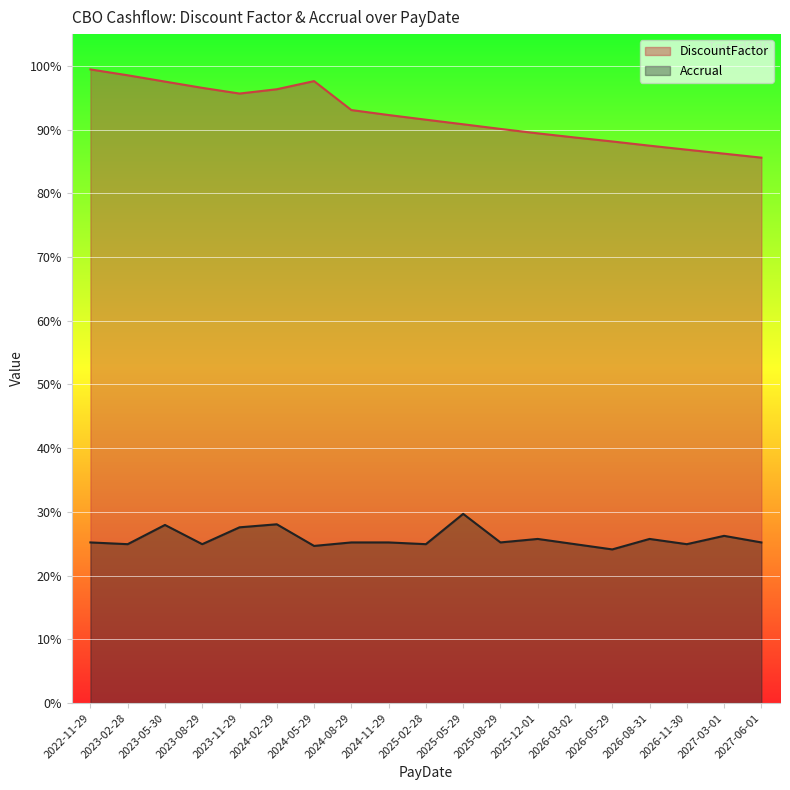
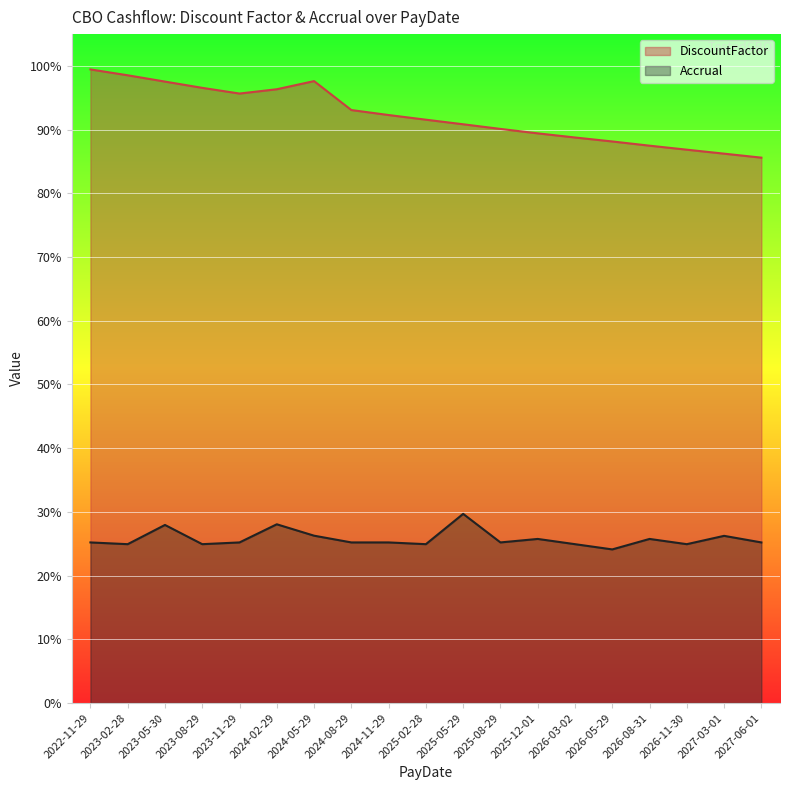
  {
    "DiscountFactor": {
      "2022-11-29": "99%",
      "2023-02-28": "99%",
      "2023-05-30": "98%",
      "2023-08-29": "97%",
      "2023-11-29": "96%",
      "2024-02-29": "96%",
      "2024-05-29": "98%",
      "2024-08-29": "93%",
      "2024-11-29": "92%",
      "2025-02-28": "92%",
      "2025-05-29": "91%",
      "2025-08-29": "90%",
      "2025-12-01": "89%",
      "2026-03-02": "89%",
      "2026-05-29": "88%",
      "2026-08-31": "87%",
      "2026-11-30": "87%",
      "2027-03-01": "86%",
      "2027-06-01": "86%"
    },
    "Accrual": {
      "2022-11-29": "25%",
      "2023-02-28": "25%",
      "2023-05-30": "28%",
      "2023-08-29": "25%",
-     "2023-11-29": "28%",
+     "2023-11-29": "25%",
      "2024-02-29": "28%",
-     "2024-05-29": "25%",
+     "2024-05-29": "26%",
      "2024-08-29": "25%",
      "2024-11-29": "25%",
      "2025-02-28": "25%",
      "2025-05-29": "30%",
      "2025-08-29": "25%",
      "2025-12-01": "26%",
      "2026-03-02": "25%",
      "2026-05-29": "24%",
      "2026-08-31": "26%",
      "2026-11-30": "25%",
      "2027-03-01": "26%",
      "2027-06-01": "25%"
    }
  }
